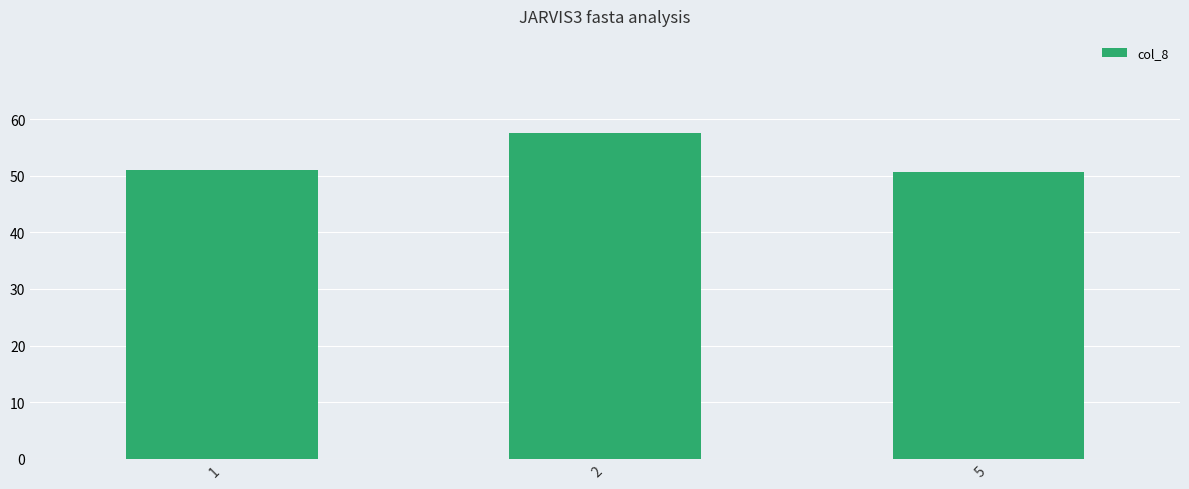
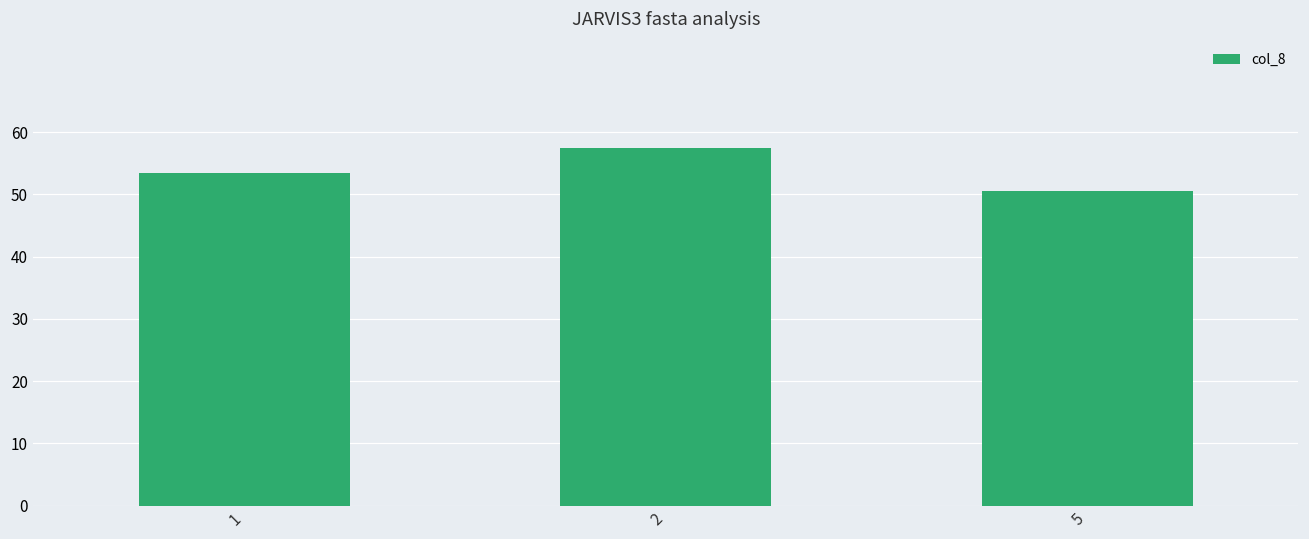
  {
-   "1": 51,
+   "1": 53,
    "2": 57,
    "5": 51
  }
